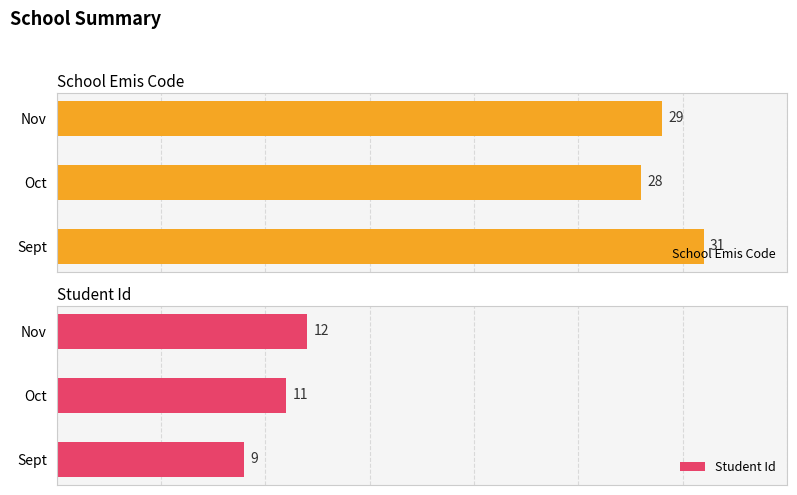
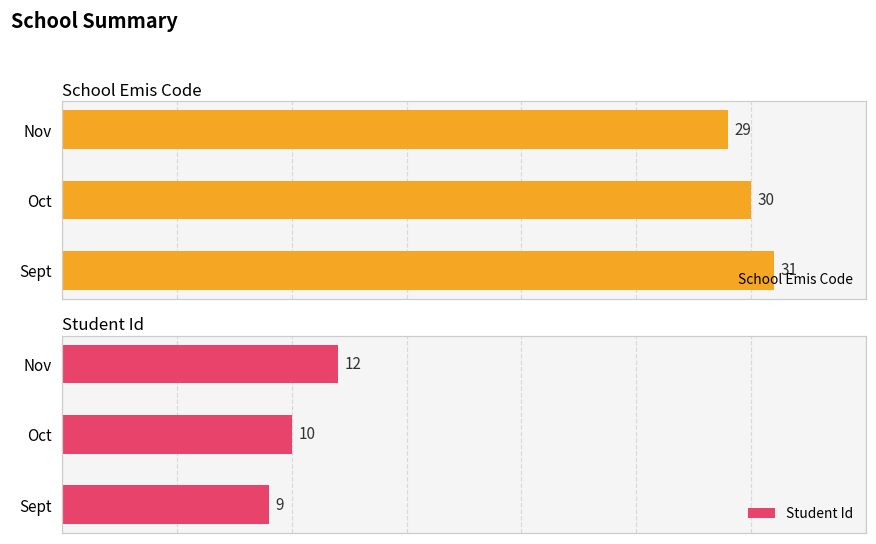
  {
    "School Emis Code": {
      "Nov": 29,
-     "Oct": 28,
+     "Oct": 30,
      "Sept": 31
    },
    "Student Id": {
      "Nov": 12,
-     "Oct": 11,
+     "Oct": 10,
      "Sept": 9
    }
  }
